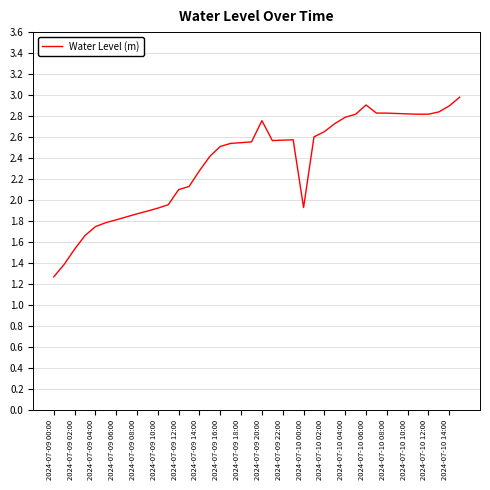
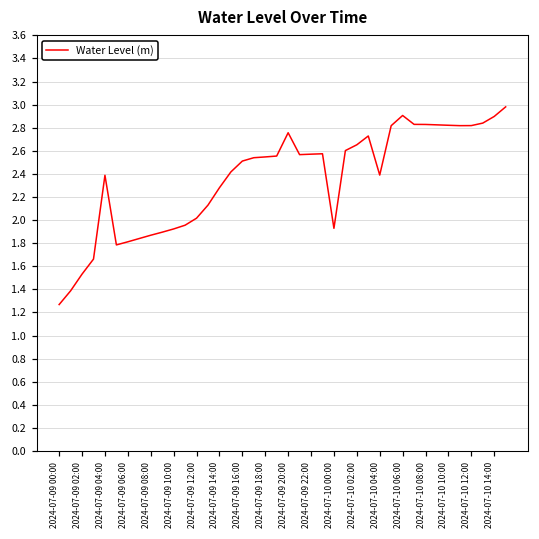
  {
    "2024-07-09 00:00": 1.27,
    "2024-07-09 02:00": 1.53,
-   "2024-07-09 04:00": 1.75,
+   "2024-07-09 04:00": 2.39,
    "2024-07-09 06:00": 1.81,
    "2024-07-09 08:00": 1.87,
    "2024-07-09 10:00": 1.92,
-   "2024-07-09 12:00": 2.10,
+   "2024-07-09 12:00": 2.02,
    "2024-07-09 14:00": 2.28,
    "2024-07-09 16:00": 2.51,
    "2024-07-09 18:00": 2.55,
    "2024-07-09 20:00": 2.76,
    "2024-07-09 22:00": 2.57,
    "2024-07-10 00:00": 1.93,
    "2024-07-10 02:00": 2.65,
-   "2024-07-10 04:00": 2.79,
+   "2024-07-10 04:00": 2.39,
    "2024-07-10 06:00": 2.91,
    "2024-07-10 08:00": 2.83,
    "2024-07-10 10:00": 2.82,
    "2024-07-10 12:00": 2.82,
    "2024-07-10 14:00": 2.90
  }
